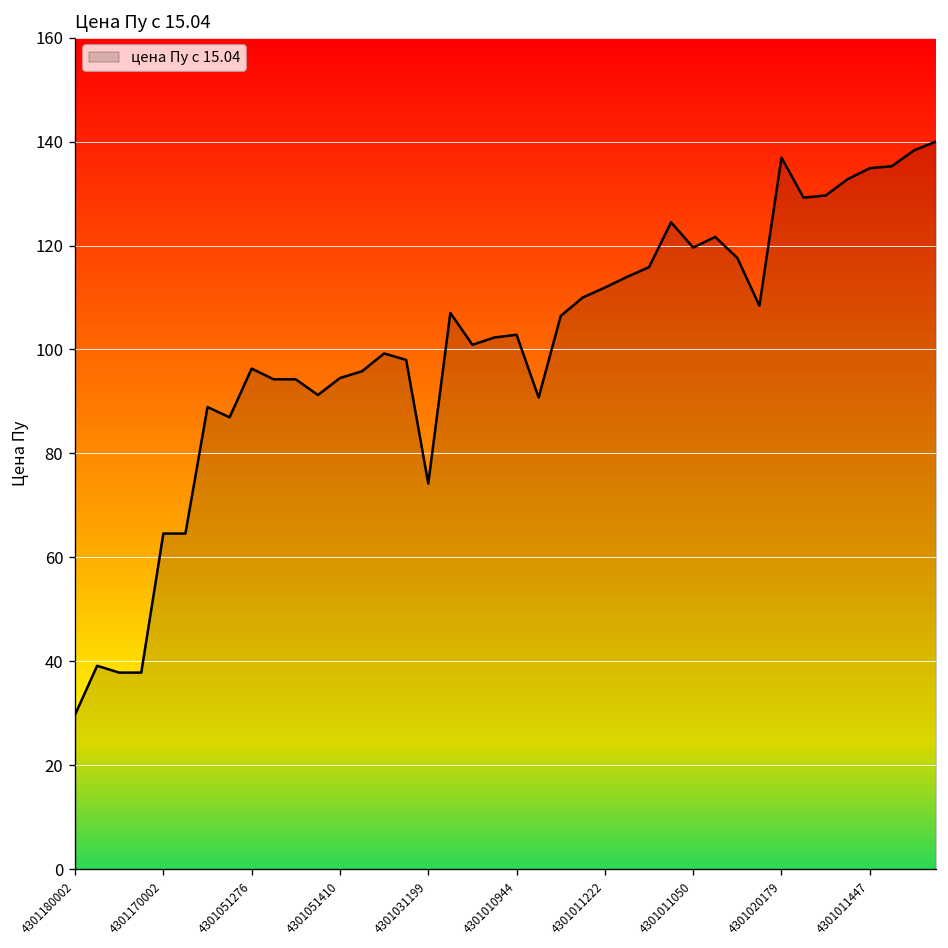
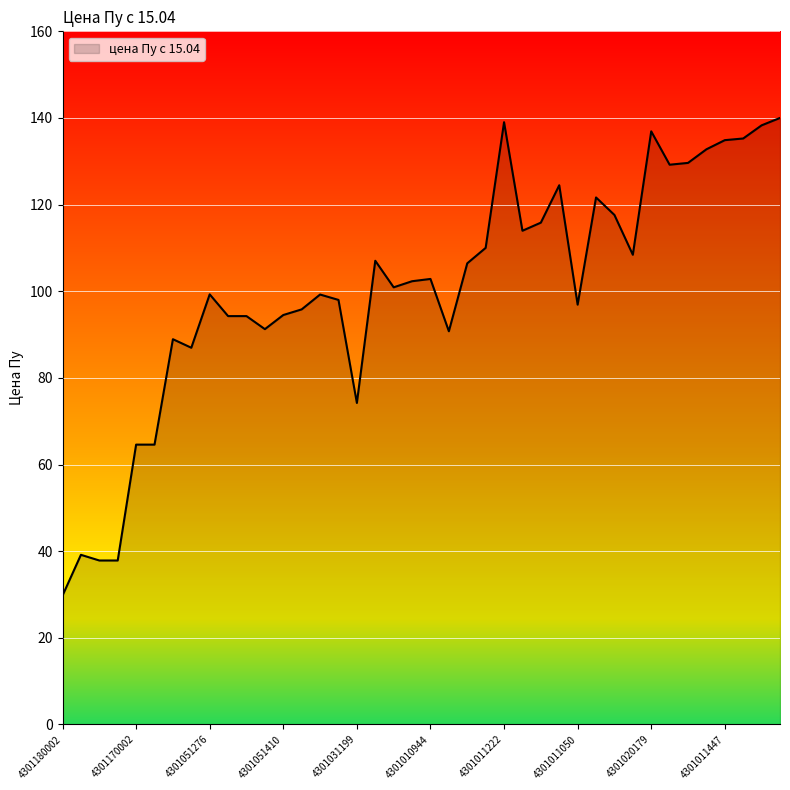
  {
    "4301180002": 30,
    "4301170002": 65,
-   "4301051276": 96,
+   "4301051276": 99,
    "4301051410": 95,
    "4301031199": 74,
    "4301010944": 103,
-   "4301011222": 112,
-   "4301011050": 120,
+   "4301011222": 139,
+   "4301011050": 97,
    "4301020179": 137,
    "4301011447": 135
  }
